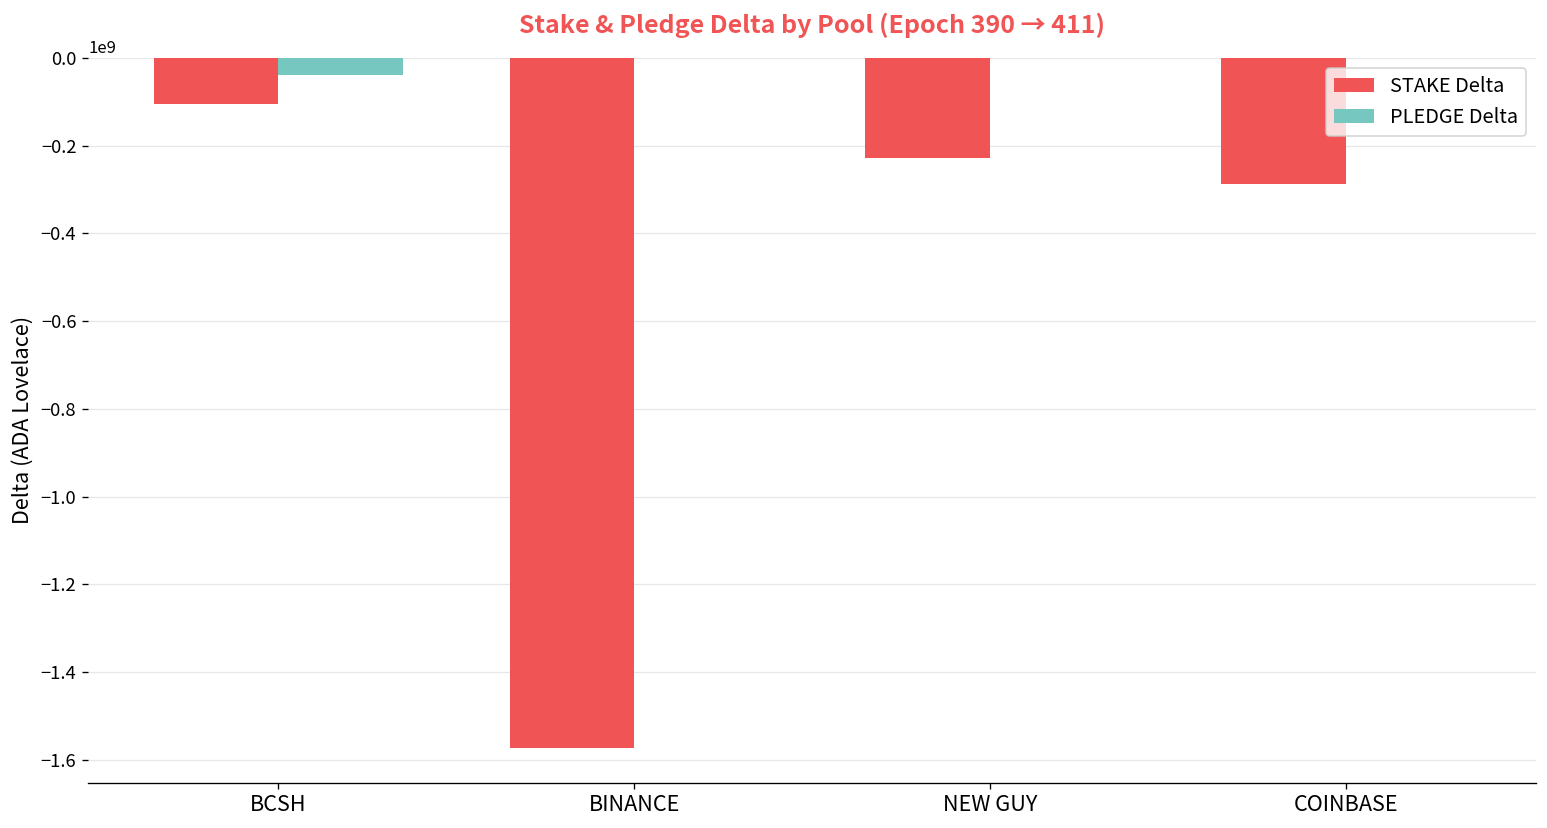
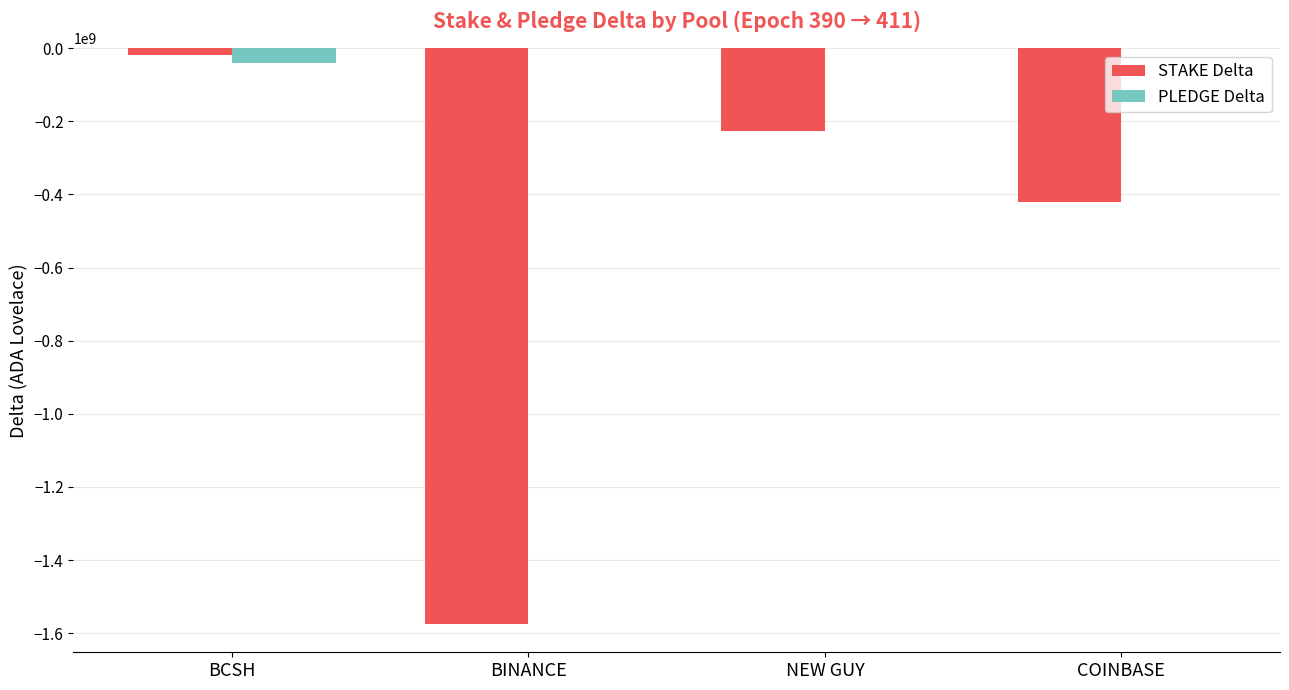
  {
    "STAKE Delta": {
-     "BCSH": -110000000,
+     "BCSH": -20000000,
      "BINANCE": -1570000000,
      "NEW GUY": -230000000,
-     "COINBASE": -290000000
+     "COINBASE": -420000000
    },
    "PLEDGE Delta": {
      "BCSH": -40000000,
      "BINANCE": 0,
      "NEW GUY": 0,
      "COINBASE": 0
    }
  }
